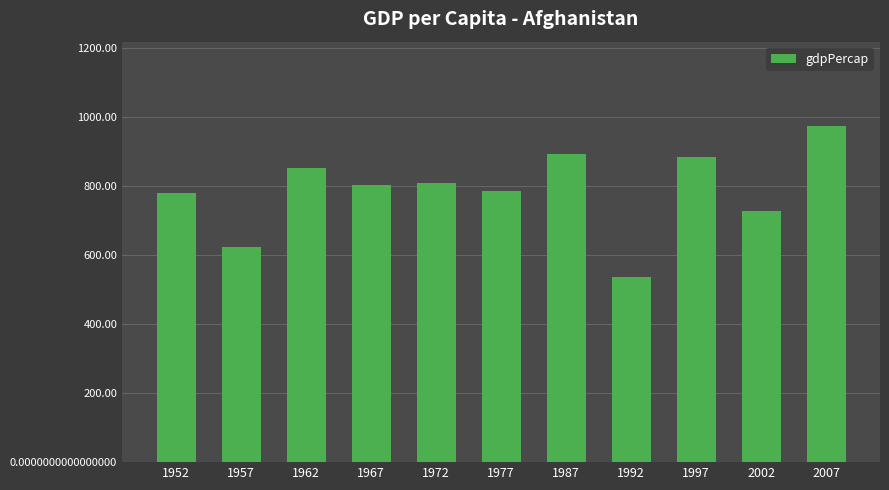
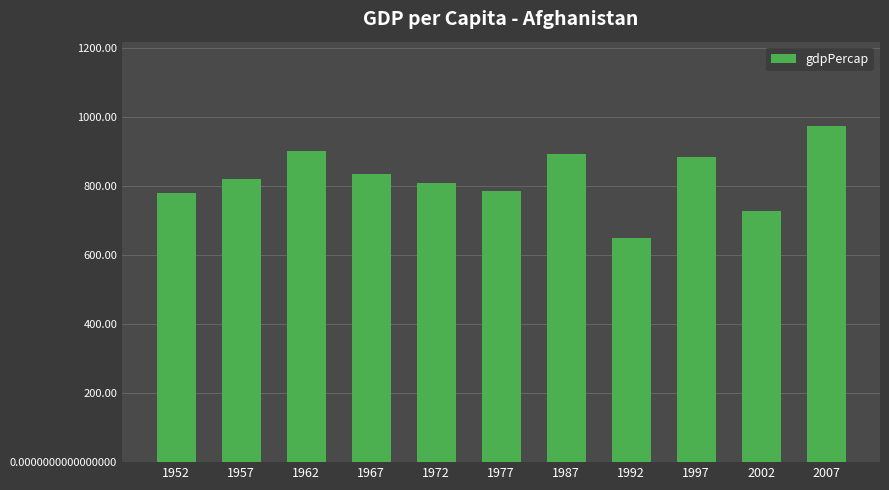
  {
    "1952": 780,
-   "1957": 620,
-   "1962": 850,
-   "1967": 800,
+   "1957": 820,
+   "1962": 900,
+   "1967": 840,
    "1972": 810,
    "1977": 790,
    "1987": 890,
-   "1992": 540,
+   "1992": 650,
    "1997": 880,
    "2002": 730,
    "2007": 970
  }
